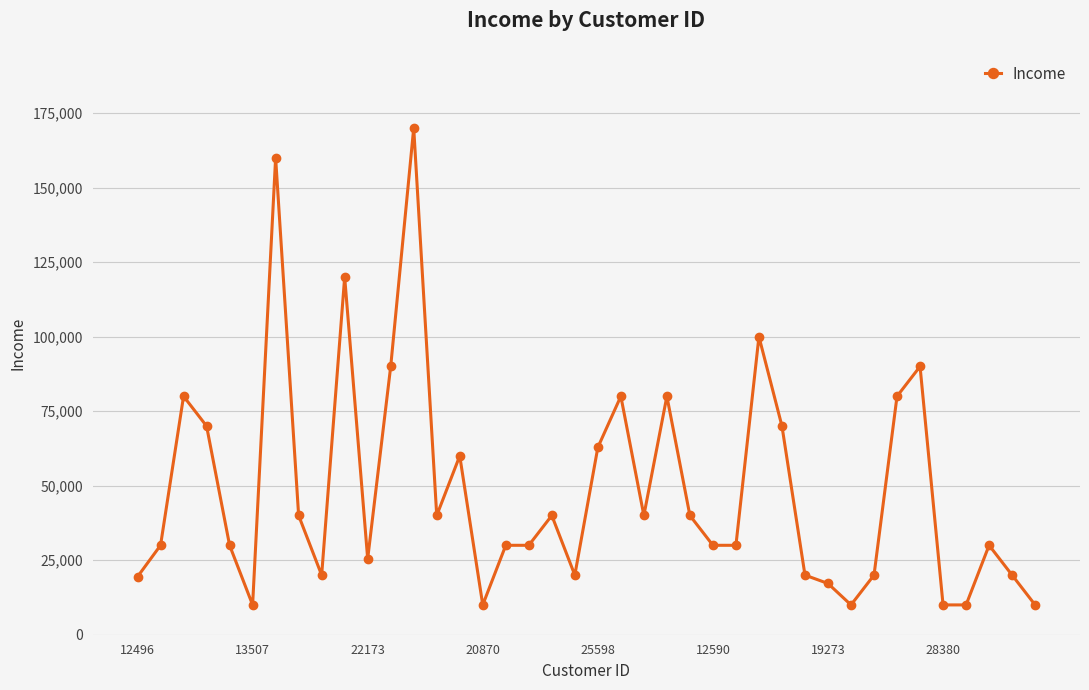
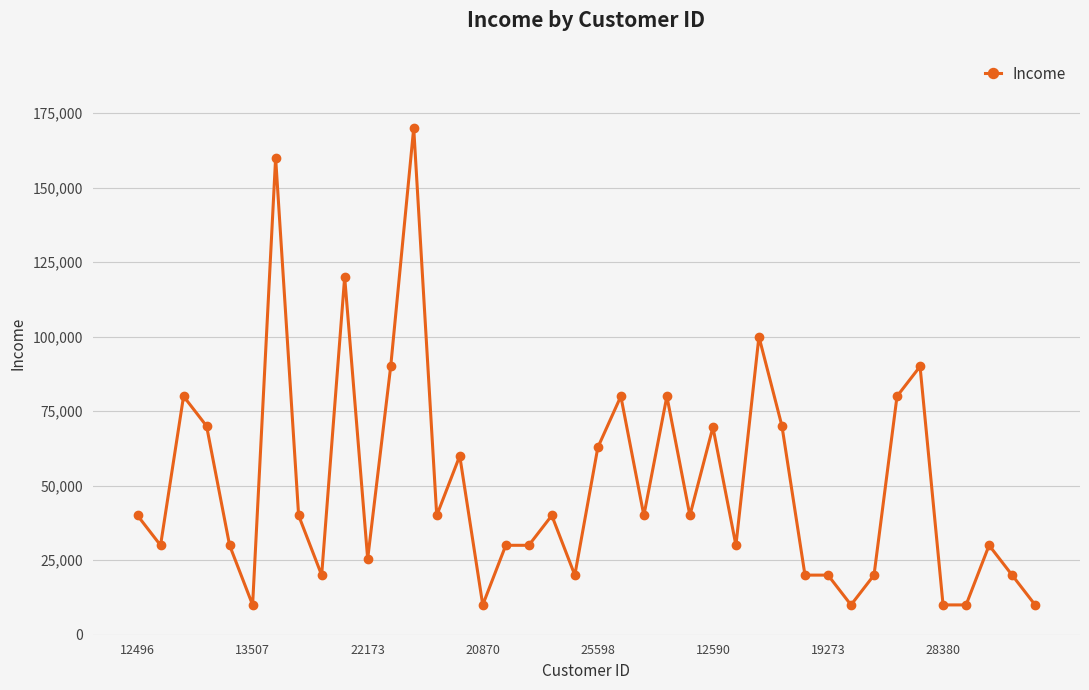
  {
-   "12496": "19,000",
+   "12496": "40,000",
    "13507": "10,000",
    "22173": "25,000",
    "20870": "10,000",
    "25598": "63,000",
-   "12590": "30,000",
-   "19273": "17,000",
+   "12590": "70,000",
+   "19273": "20,000",
    "28380": "10,000"
  }
